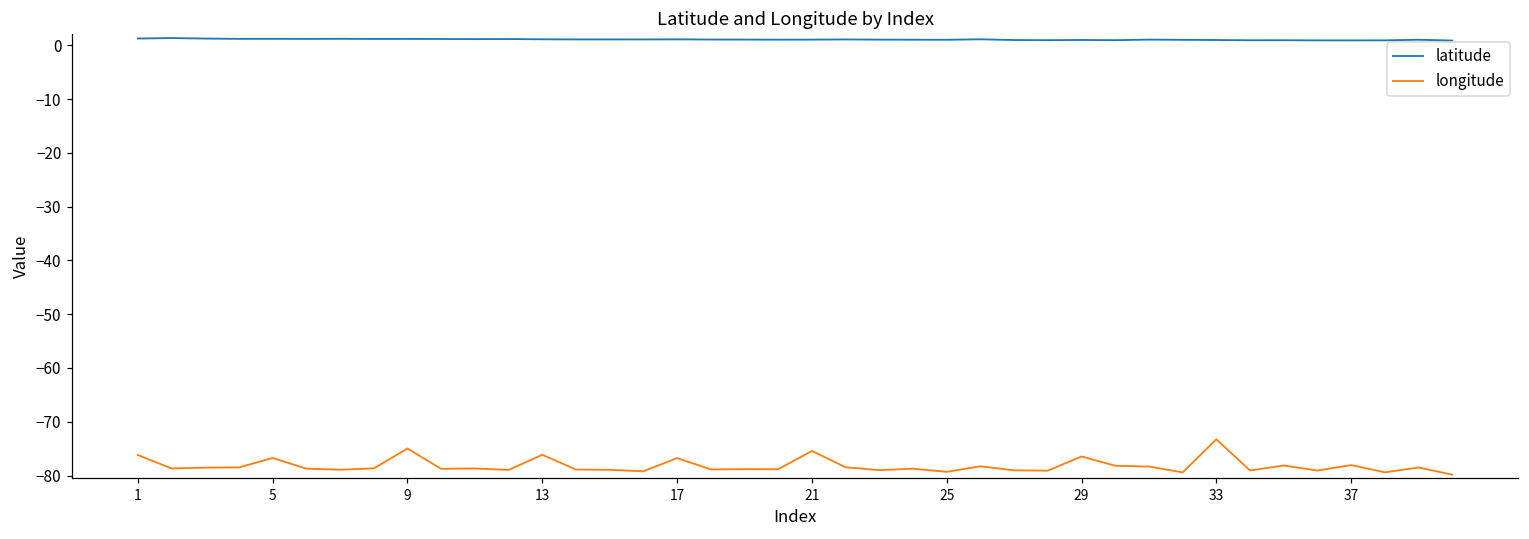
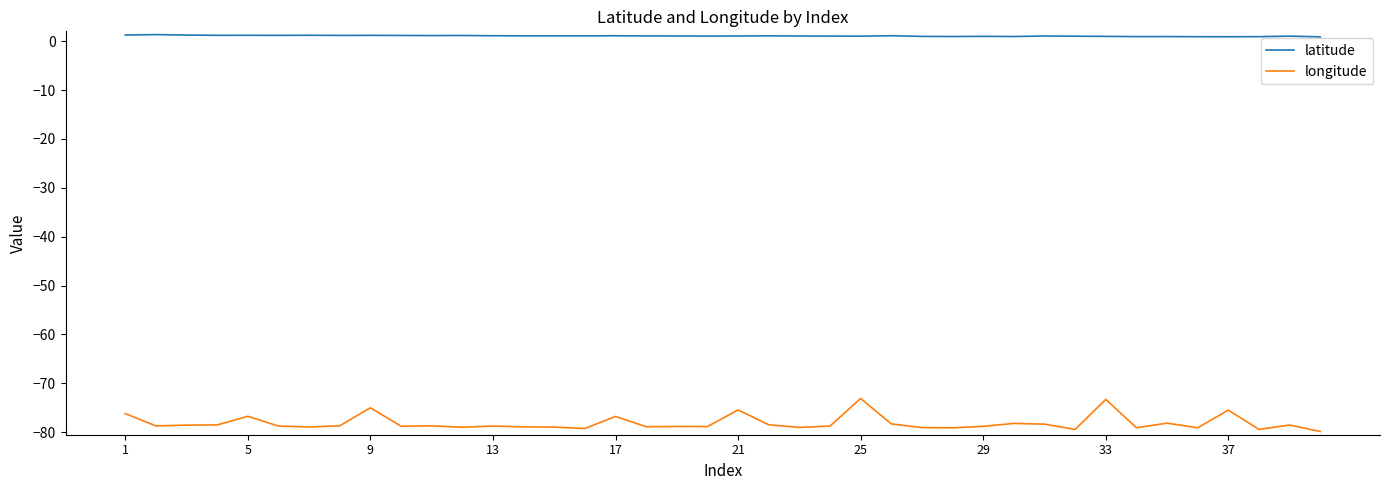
  {
    "latitude": {
      "1": 1,
      "5": 1,
      "9": 1,
      "13": 1,
      "17": 1,
      "21": 1,
      "25": 1,
      "29": 1,
      "33": 1,
      "37": 1
    },
    "longitude": {
      "1": -76,
      "5": -77,
      "9": -75,
-     "13": -76,
+     "13": -79,
      "17": -77,
      "21": -75,
-     "25": -79,
-     "29": -76,
+     "25": -73,
+     "29": -79,
      "33": -73,
-     "37": -78
+     "37": -75
    }
  }
